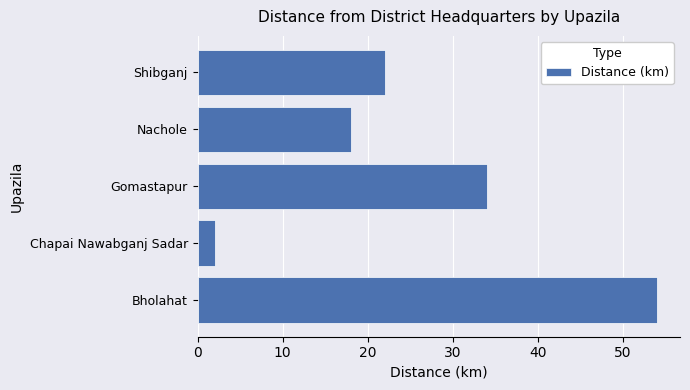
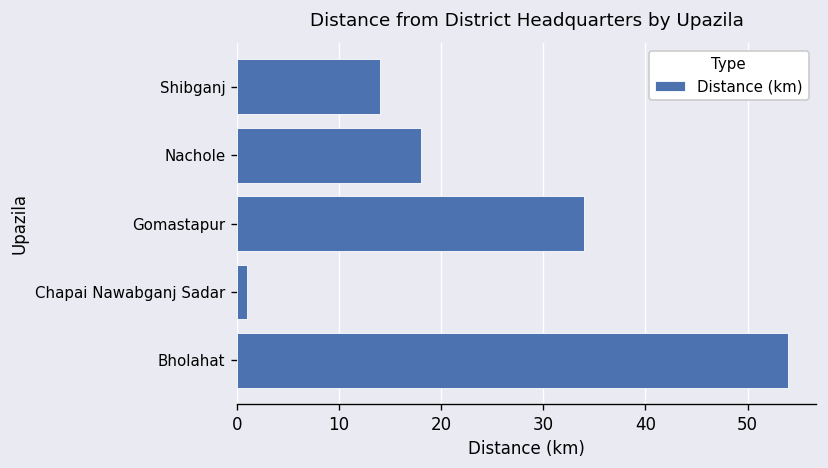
  {
-   "Shibganj": 22,
+   "Shibganj": 14,
    "Nachole": 18,
    "Gomastapur": 34,
-   "Chapai Nawabganj Sadar": 2,
+   "Chapai Nawabganj Sadar": 1,
    "Bholahat": 54
  }
